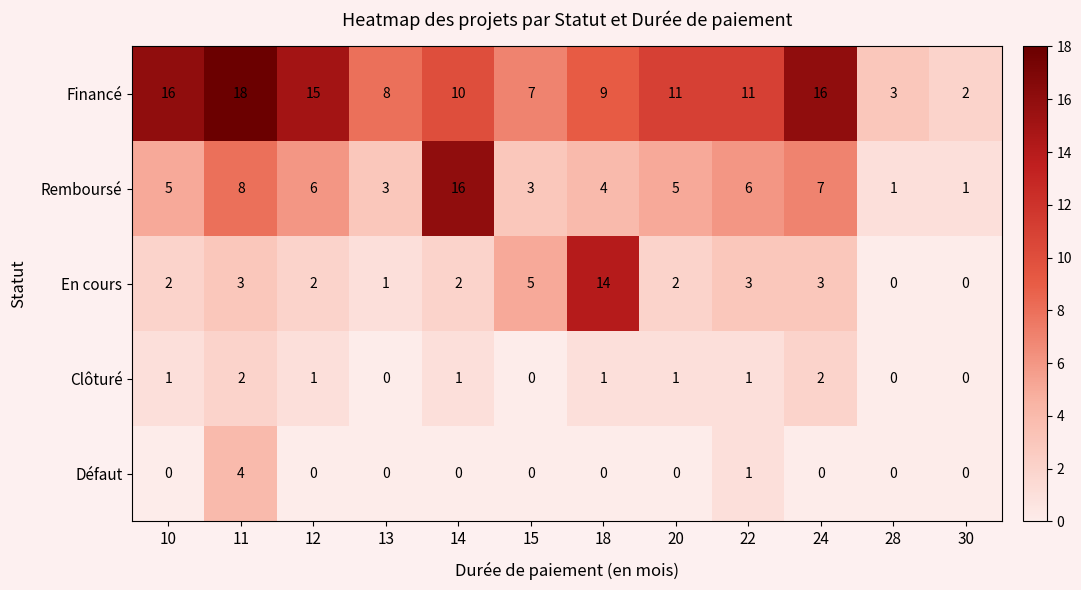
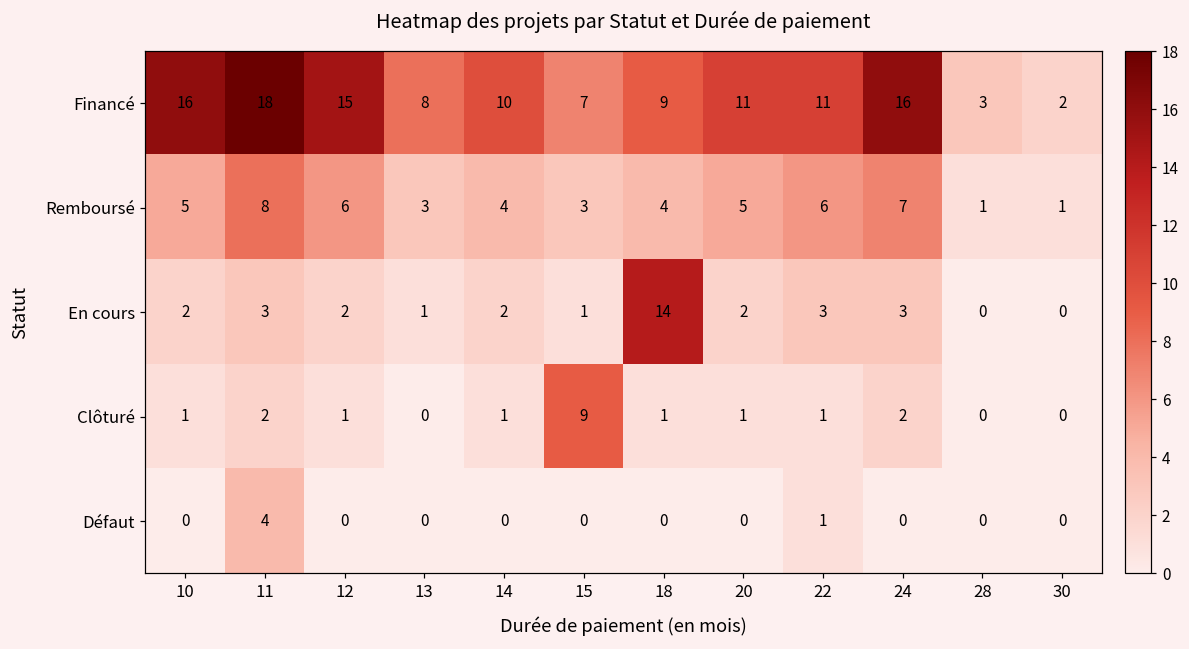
  {
    "Financé": {
      "10": 16,
      "11": 18,
      "12": 15,
      "13": 8,
      "14": 10,
      "15": 7,
      "18": 9,
      "20": 11,
      "22": 11,
      "24": 16,
      "28": 3,
      "30": 2
    },
    "Remboursé": {
      "10": 5,
      "11": 8,
      "12": 6,
      "13": 3,
-     "14": 16,
+     "14": 4,
      "15": 3,
      "18": 4,
      "20": 5,
      "22": 6,
      "24": 7,
      "28": 1,
      "30": 1
    },
    "En cours": {
      "10": 2,
      "11": 3,
      "12": 2,
      "13": 1,
      "14": 2,
-     "15": 5,
+     "15": 1,
      "18": 14,
      "20": 2,
      "22": 3,
      "24": 3,
      "28": 0,
      "30": 0
    },
    "Clôturé": {
      "10": 1,
      "11": 2,
      "12": 1,
      "13": 0,
      "14": 1,
-     "15": 0,
+     "15": 9,
      "18": 1,
      "20": 1,
      "22": 1,
      "24": 2,
      "28": 0,
      "30": 0
    },
    "Défaut": {
      "10": 0,
      "11": 4,
      "12": 0,
      "13": 0,
      "14": 0,
      "15": 0,
      "18": 0,
      "20": 0,
      "22": 1,
      "24": 0,
      "28": 0,
      "30": 0
    }
  }
